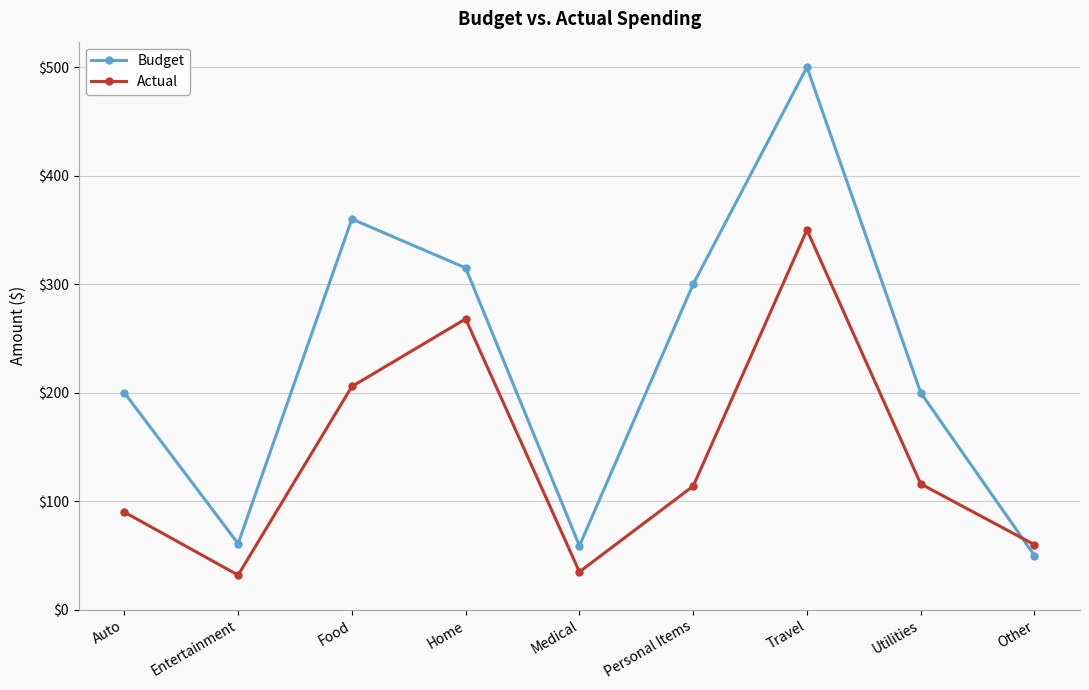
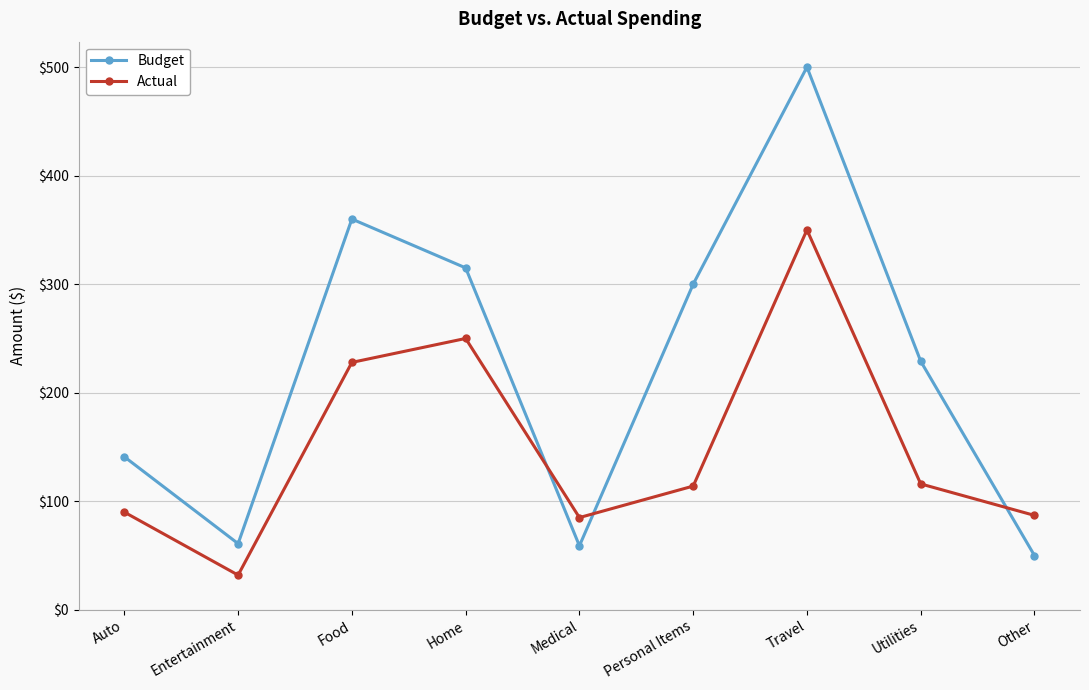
  {
    "Budget": {
-     "Auto": "$200",
+     "Auto": "$141",
      "Entertainment": "$61",
      "Food": "$360",
      "Home": "$315",
      "Medical": "$59",
      "Personal Items": "$300",
      "Travel": "$500",
-     "Utilities": "$200",
+     "Utilities": "$229",
      "Other": "$50"
    },
    "Actual": {
      "Auto": "$90",
      "Entertainment": "$32",
-     "Food": "$206",
-     "Home": "$268",
-     "Medical": "$35",
+     "Food": "$228",
+     "Home": "$250",
+     "Medical": "$85",
      "Personal Items": "$114",
      "Travel": "$350",
      "Utilities": "$116",
-     "Other": "$60"
+     "Other": "$87"
    }
  }
